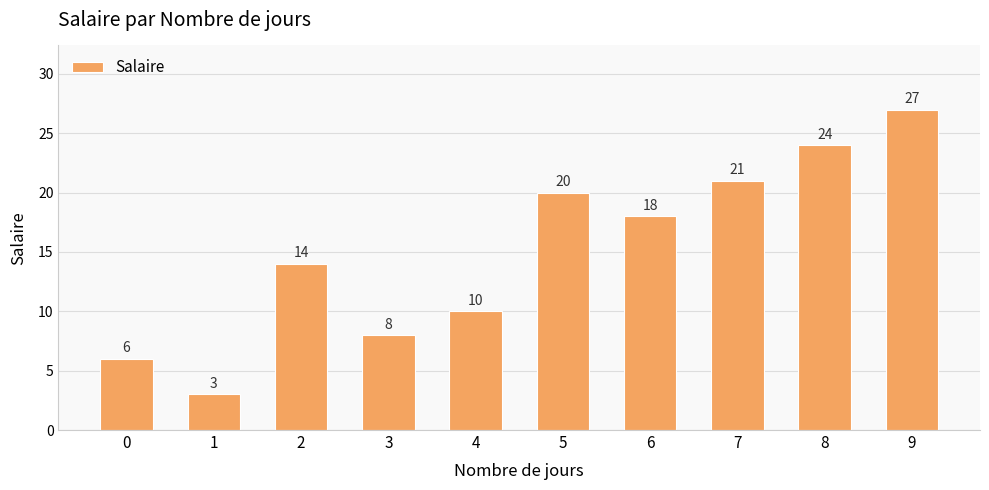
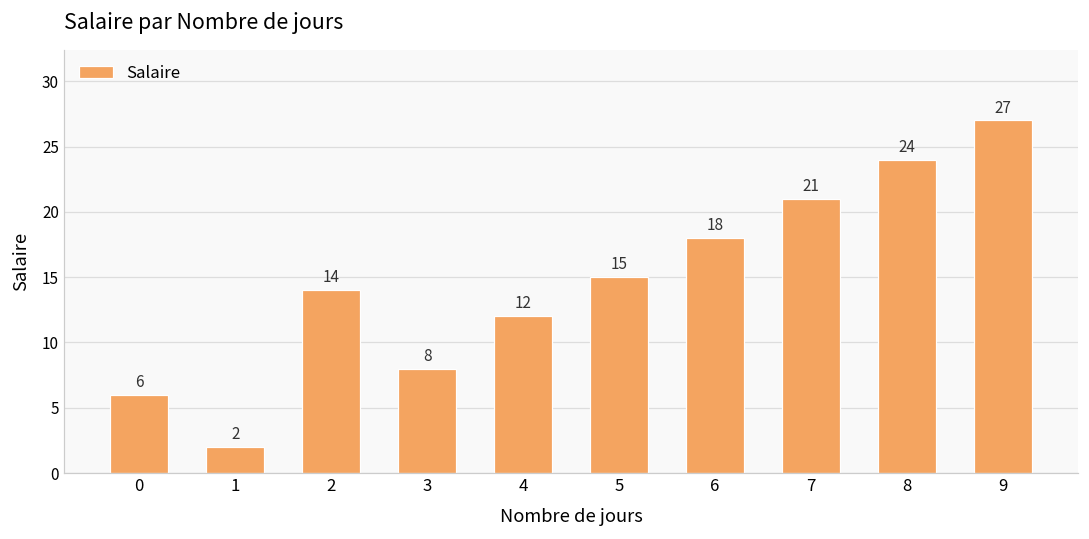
  {
    "0": 6,
-   "1": 3,
+   "1": 2,
    "2": 14,
    "3": 8,
-   "4": 10,
-   "5": 20,
+   "4": 12,
+   "5": 15,
    "6": 18,
    "7": 21,
    "8": 24,
    "9": 27
  }
